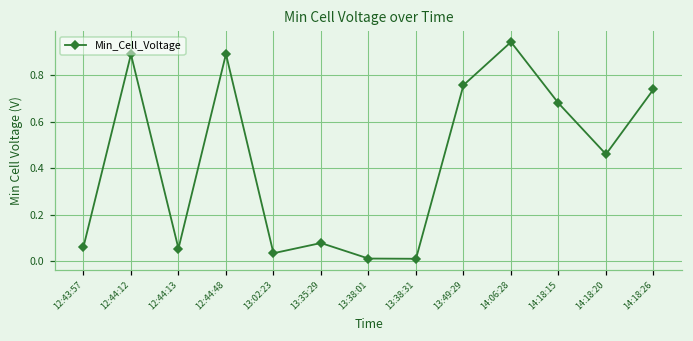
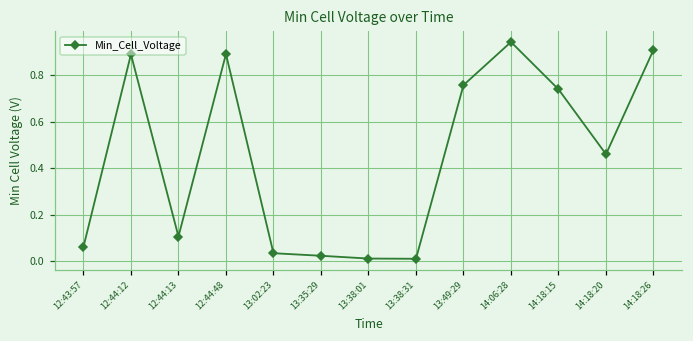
  {
    "12:43:57": 0.06,
-   "12:44:13": 0.05,
+   "12:44:13": 0.11,
    "12:44:48": 0.89,
    "13:02:23": 0.03,
-   "13:35:29": 0.08,
+   "13:35:29": 0.02,
    "13:38:01": 0.01,
    "13:38:31": 0.01,
    "13:49:29": 0.76,
    "14:06:28": 0.94,
-   "14:18:15": 0.68,
+   "14:18:15": 0.74,
    "14:18:20": 0.46,
-   "14:18:26": 0.74
+   "14:18:26": 0.91
  }
